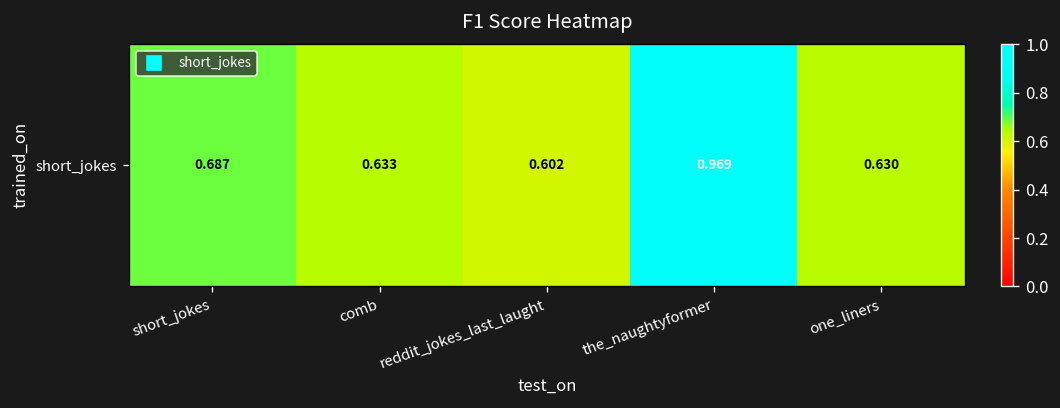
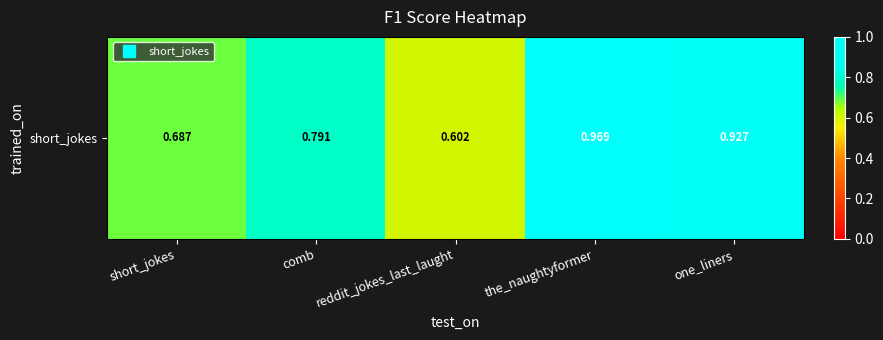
  {
    "short_jokes": {
      "short_jokes": 0.687,
-     "comb": 0.633,
+     "comb": 0.791,
      "reddit_jokes_last_laught": 0.602,
      "the_naughtyformer": 0.969,
-     "one_liners": 0.630
+     "one_liners": 0.927
    }
  }
